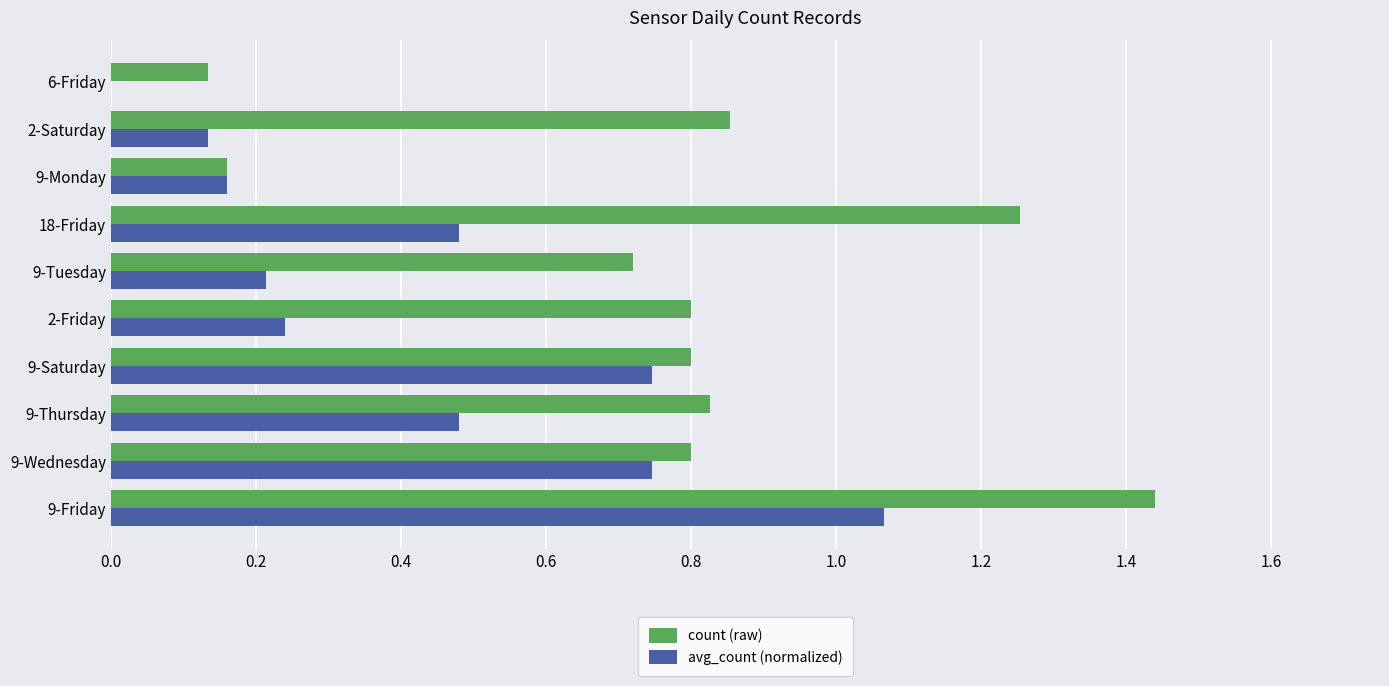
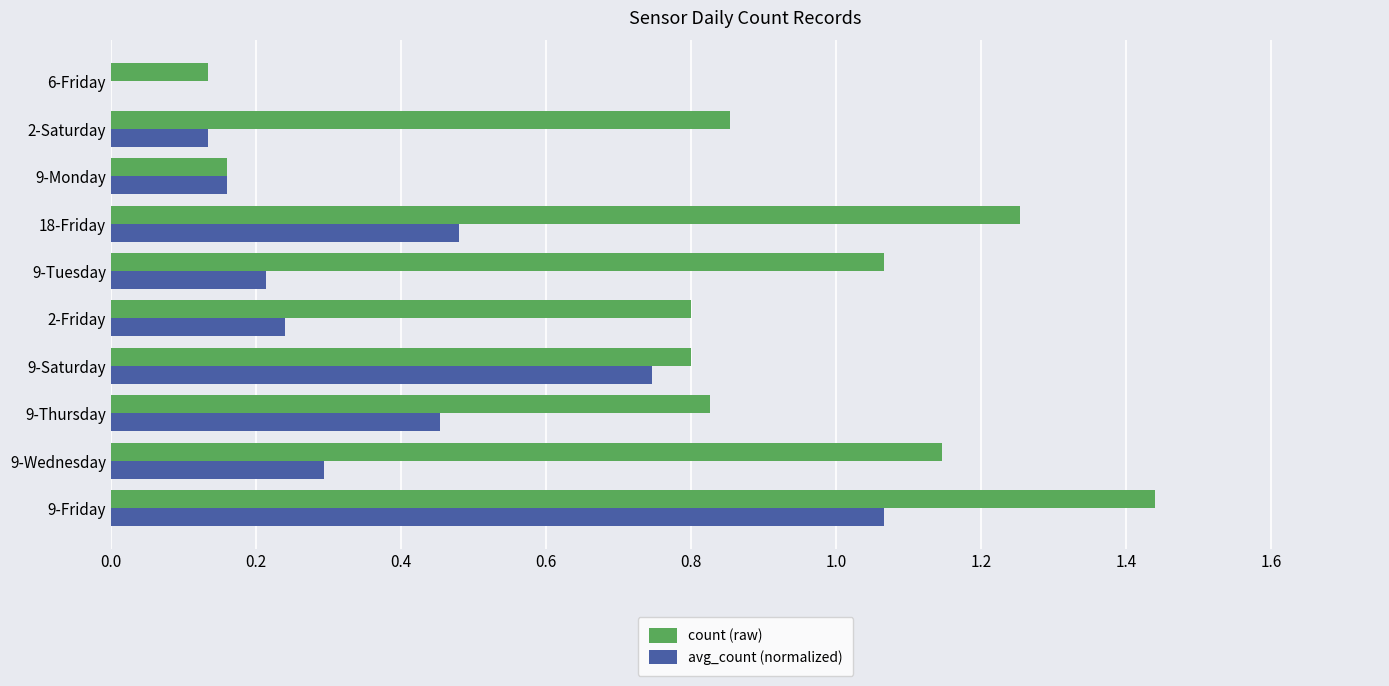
  {
    "count (raw)": {
      "6-Friday": 0.13,
      "2-Saturday": 0.85,
      "9-Monday": 0.16,
      "18-Friday": 1.25,
-     "9-Tuesday": 0.72,
+     "9-Tuesday": 1.07,
      "2-Friday": 0.80,
      "9-Saturday": 0.80,
      "9-Thursday": 0.83,
-     "9-Wednesday": 0.80,
+     "9-Wednesday": 1.15,
      "9-Friday": 1.44
    },
    "avg_count (normalized)": {
      "6-Friday": 0.00,
      "2-Saturday": 0.13,
      "9-Monday": 0.16,
      "18-Friday": 0.48,
      "9-Tuesday": 0.21,
      "2-Friday": 0.24,
      "9-Saturday": 0.75,
-     "9-Thursday": 0.48,
-     "9-Wednesday": 0.75,
+     "9-Thursday": 0.45,
+     "9-Wednesday": 0.29,
      "9-Friday": 1.07
    }
  }
